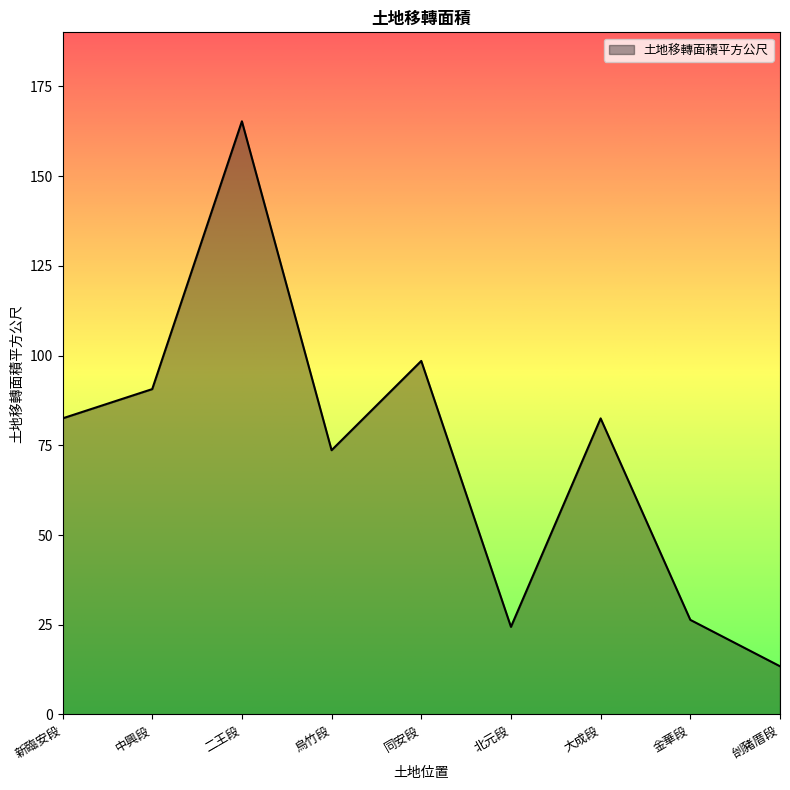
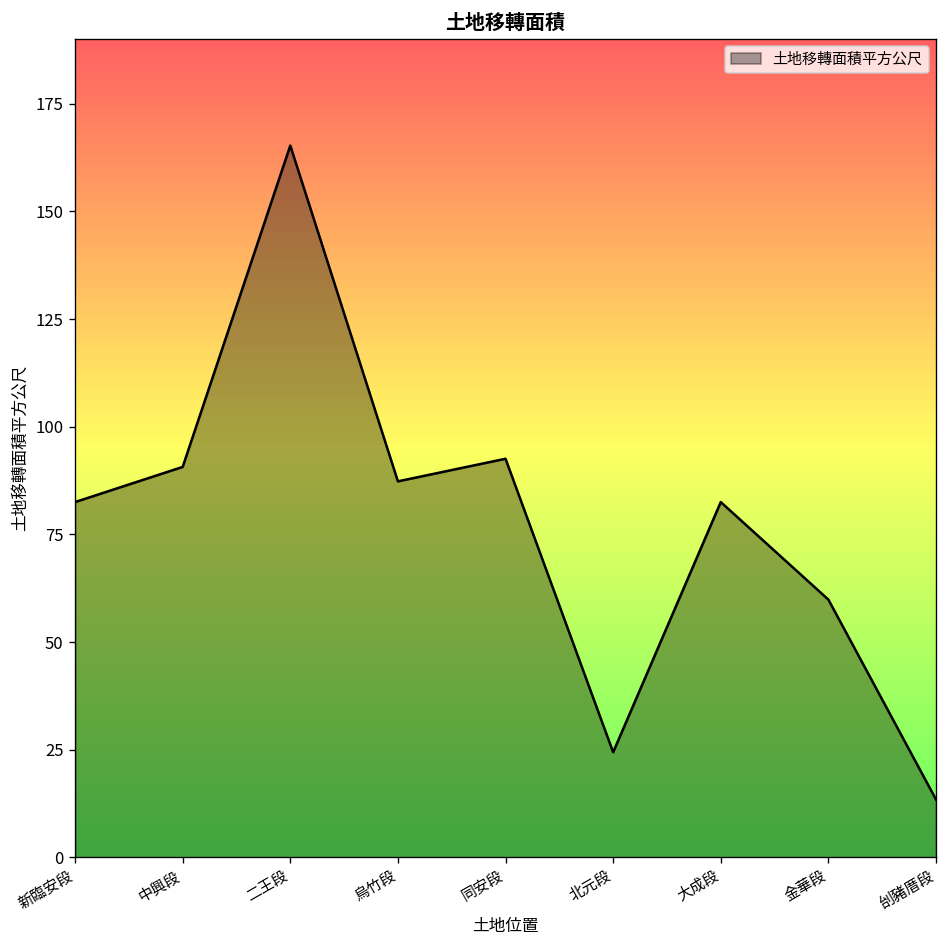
  {
    "新臨安段": 83,
    "中興段": 91,
    "二王段": 165,
-   "烏竹段": 74,
-   "同安段": 99,
+   "烏竹段": 87,
+   "同安段": 93,
    "北元段": 24,
    "大成段": 83,
-   "金華段": 26,
+   "金華段": 60,
    "刣豬厝段": 13
  }
